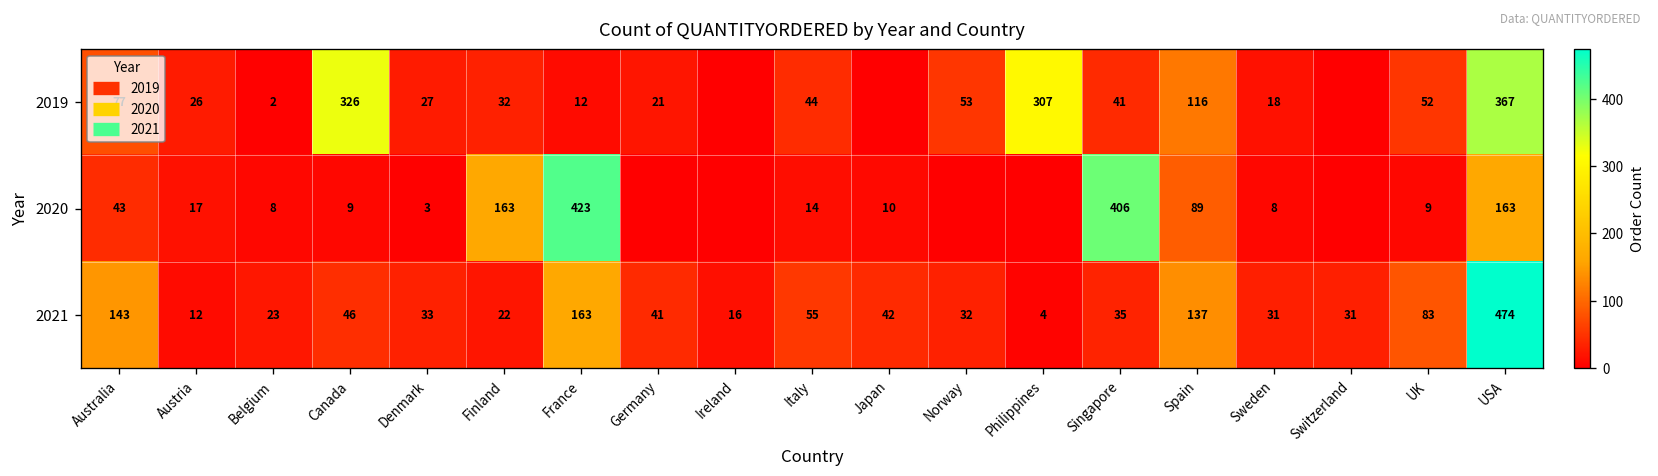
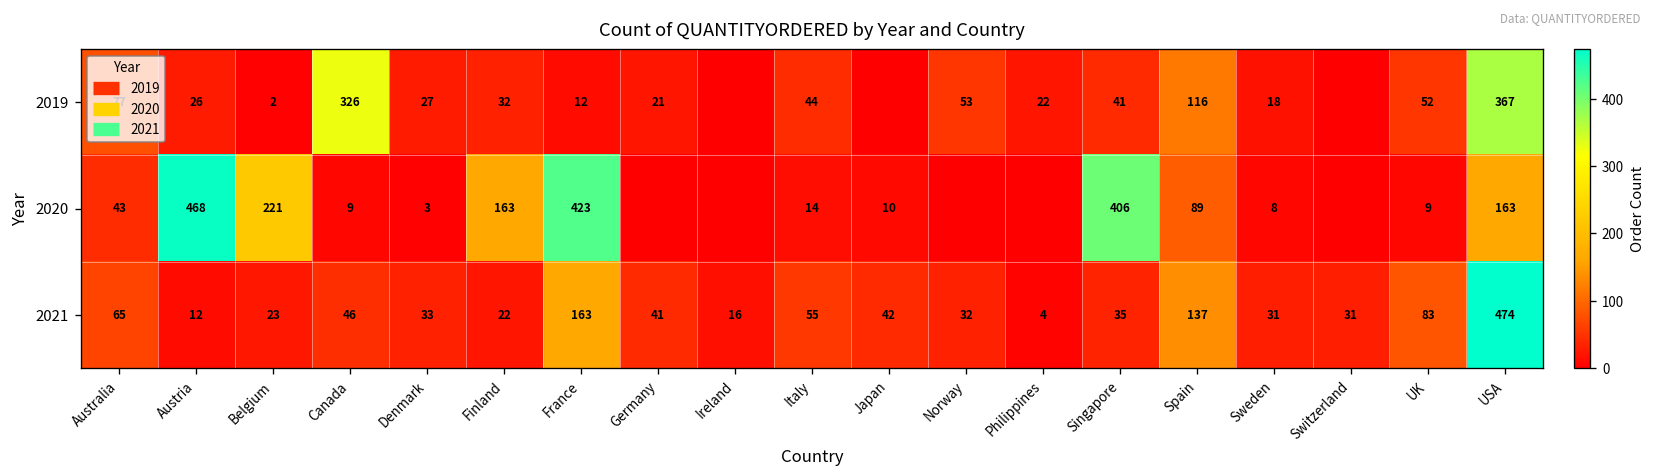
  {
    "2019": {
      "Austria": 26,
      "Belgium": 2,
      "Canada": 326,
      "Denmark": 27,
      "Finland": 32,
      "France": 12,
      "Germany": 21,
      "Italy": 44,
      "Norway": 53,
-     "Philippines": 307,
+     "Philippines": 22,
      "Singapore": 41,
      "Spain": 116,
      "Sweden": 18,
      "UK": 52,
      "USA": 367
    },
    "2020": {
      "Australia": 43,
-     "Austria": 17,
-     "Belgium": 8,
+     "Austria": 468,
+     "Belgium": 221,
      "Canada": 9,
      "Denmark": 3,
      "Finland": 163,
      "France": 423,
      "Italy": 14,
      "Japan": 10,
      "Singapore": 406,
      "Spain": 89,
      "Sweden": 8,
      "UK": 9,
      "USA": 163
    },
    "2021": {
-     "Australia": 143,
+     "Australia": 65,
      "Austria": 12,
      "Belgium": 23,
      "Canada": 46,
      "Denmark": 33,
      "Finland": 22,
      "France": 163,
      "Germany": 41,
      "Ireland": 16,
      "Italy": 55,
      "Japan": 42,
      "Norway": 32,
      "Philippines": 4,
      "Singapore": 35,
      "Spain": 137,
      "Sweden": 31,
      "Switzerland": 31,
      "UK": 83,
      "USA": 474
    }
  }
